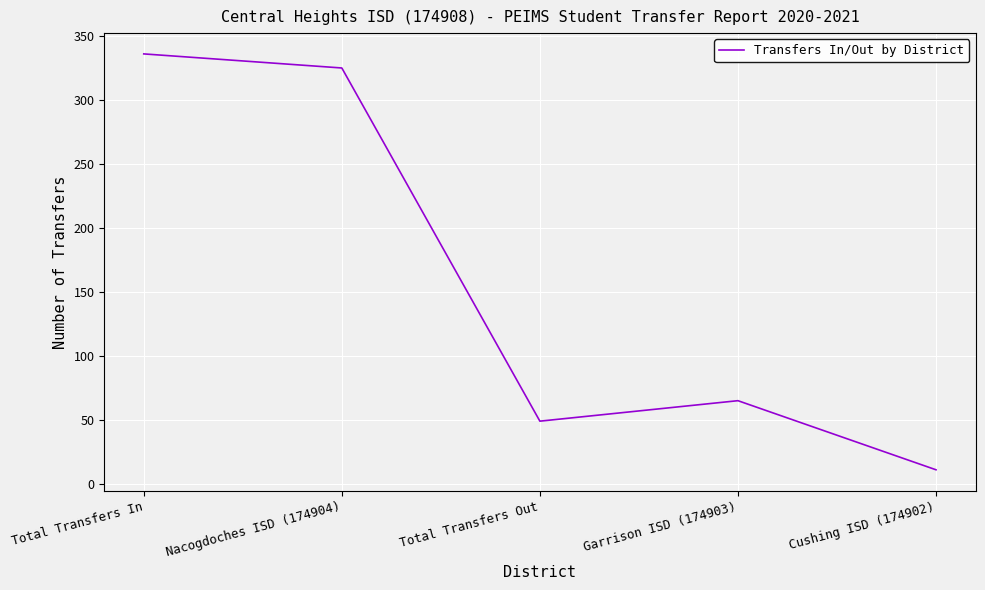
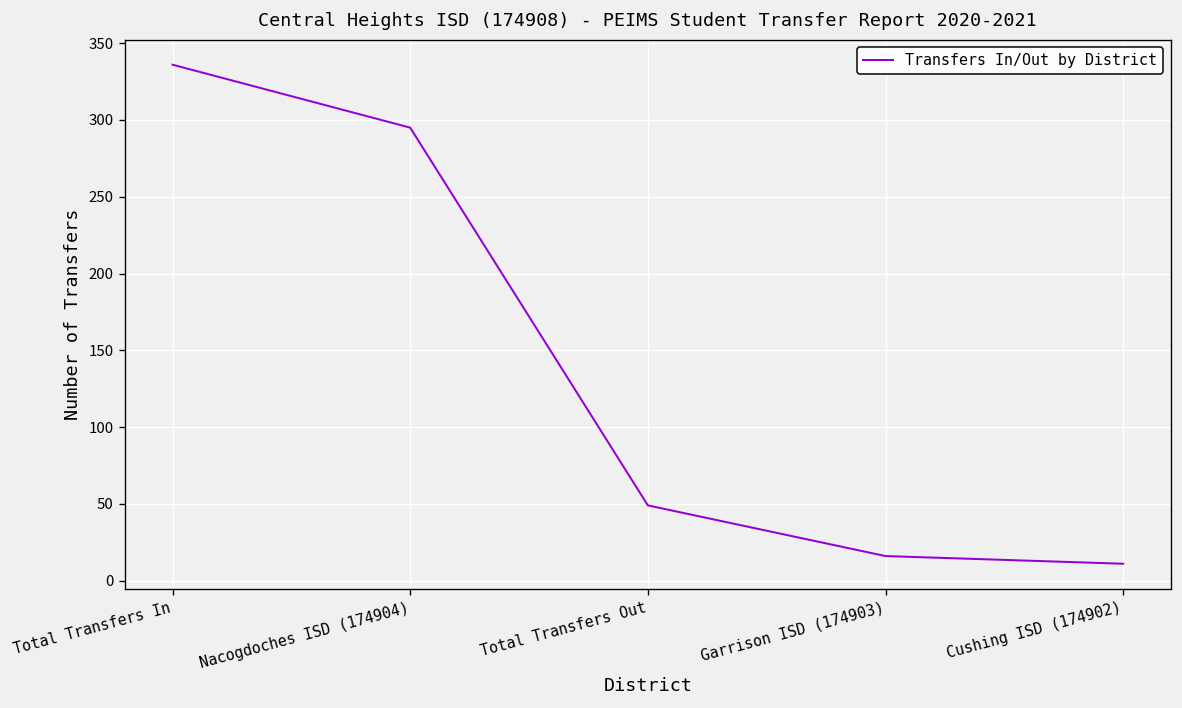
  {
    "Total Transfers In": 336,
-   "Nacogdoches ISD (174904)": 325,
+   "Nacogdoches ISD (174904)": 295,
    "Total Transfers Out": 49,
-   "Garrison ISD (174903)": 65,
+   "Garrison ISD (174903)": 16,
    "Cushing ISD (174902)": 11
  }
